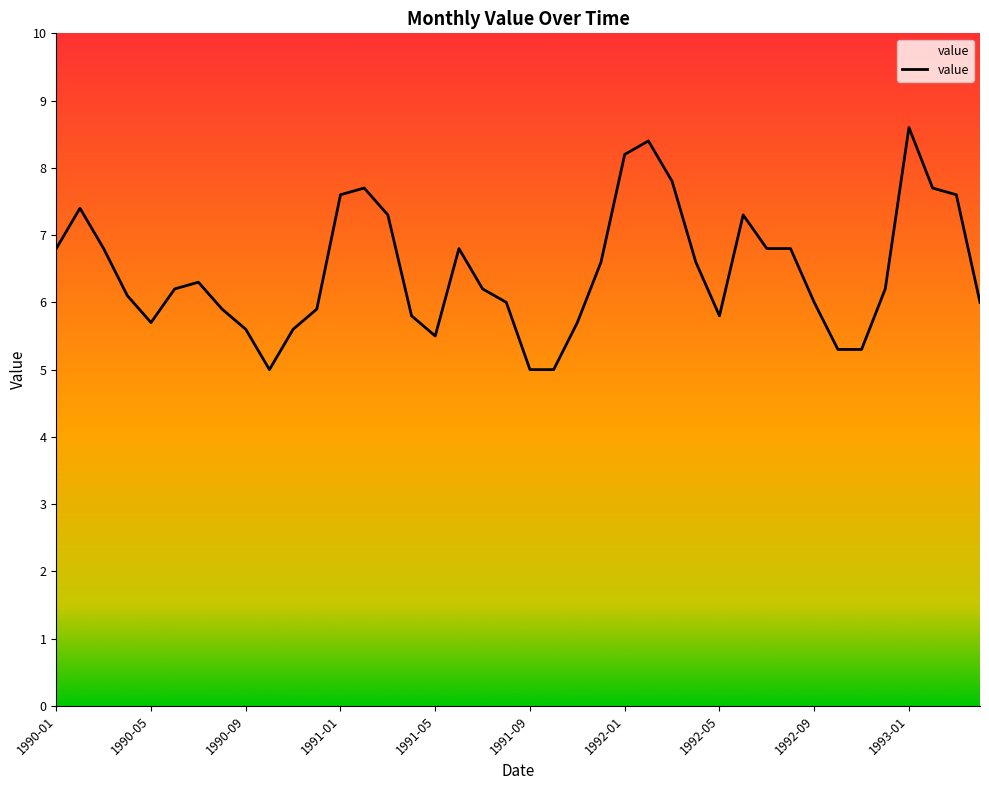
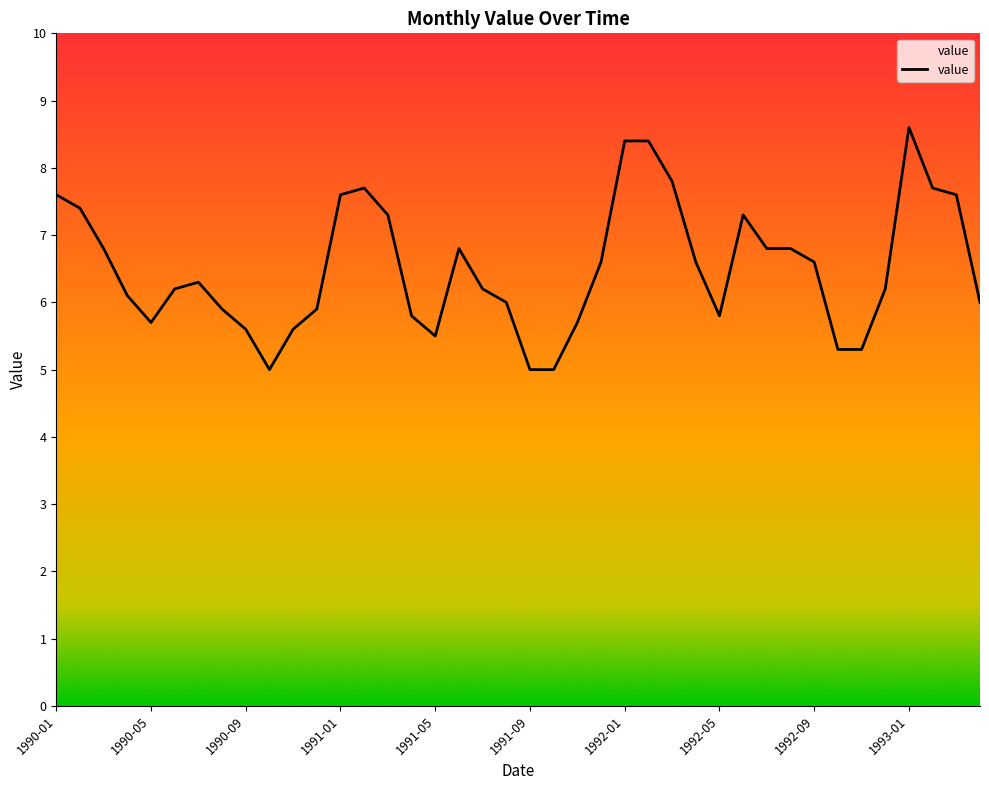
  {
-   "1990-01": 6.8,
+   "1990-01": 7.6,
    "1990-05": 5.7,
    "1990-09": 5.6,
    "1991-01": 7.6,
    "1991-05": 5.5,
    "1991-09": 5.0,
-   "1992-01": 8.2,
+   "1992-01": 8.4,
    "1992-05": 5.8,
-   "1992-09": 6.0,
+   "1992-09": 6.6,
    "1993-01": 8.6
  }
